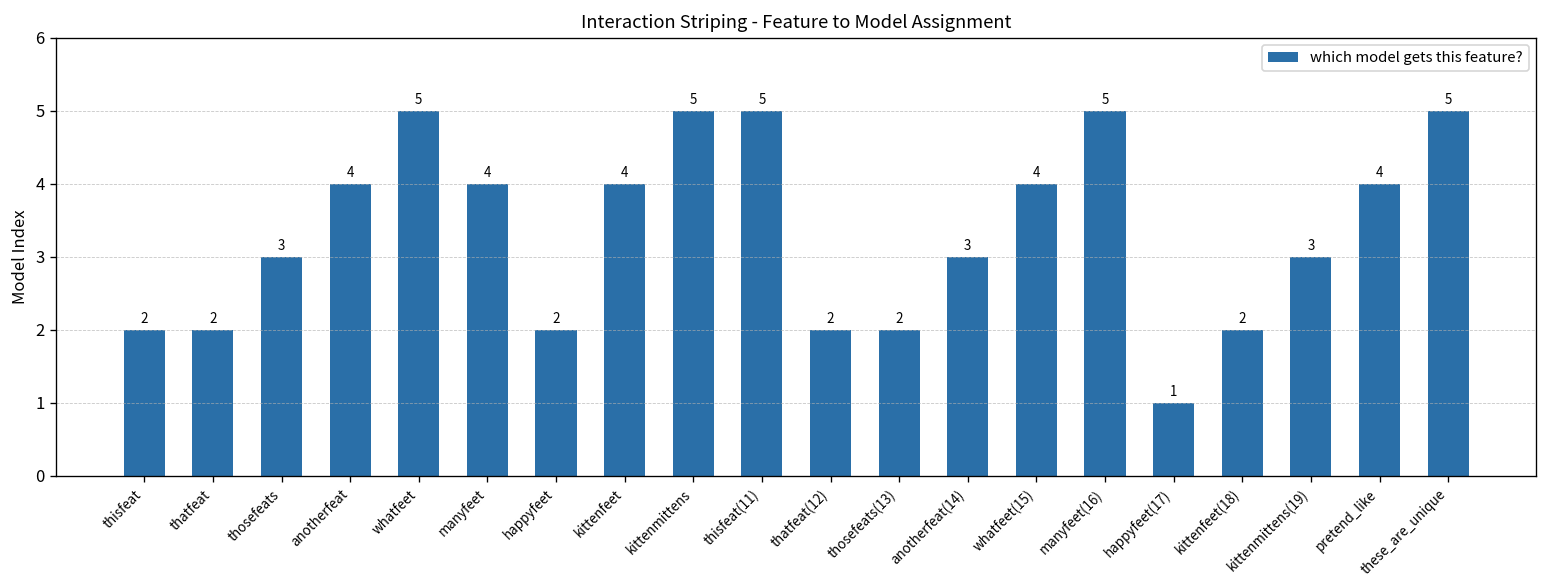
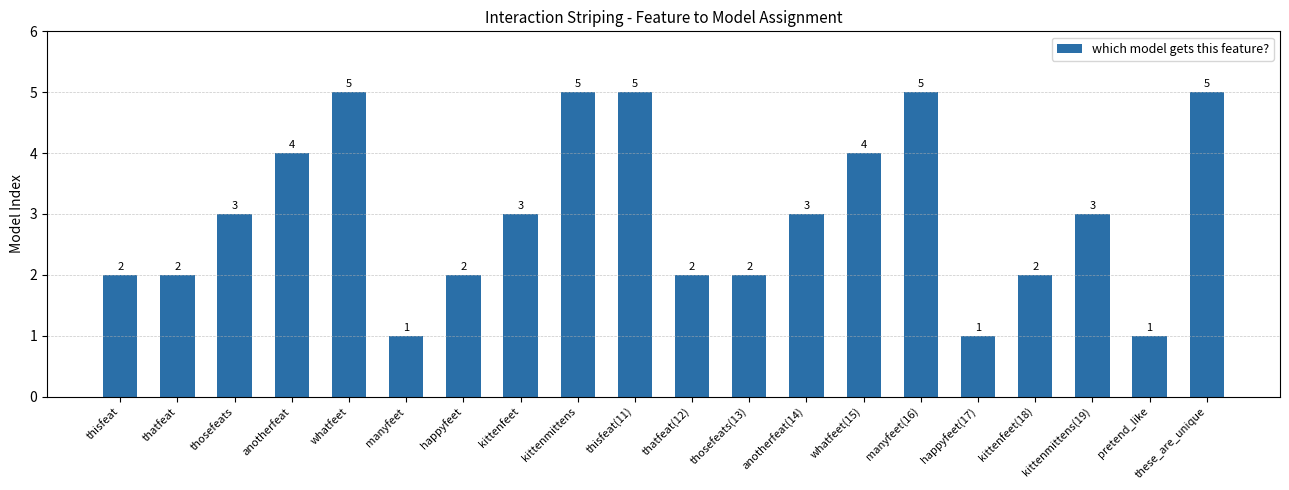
  {
    "thisfeat": 2,
    "thatfeat": 2,
    "thosefeats": 3,
    "anotherfeat": 4,
    "whatfeet": 5,
-   "manyfeet": 4,
+   "manyfeet": 1,
    "happyfeet": 2,
-   "kittenfeet": 4,
+   "kittenfeet": 3,
    "kittenmittens": 5,
    "thisfeat(11)": 5,
    "thatfeat(12)": 2,
    "thosefeats(13)": 2,
    "anotherfeat(14)": 3,
    "whatfeet(15)": 4,
    "manyfeet(16)": 5,
    "happyfeet(17)": 1,
    "kittenfeet(18)": 2,
    "kittenmittens(19)": 3,
-   "pretend_like": 4,
+   "pretend_like": 1,
    "these_are_unique": 5
  }
